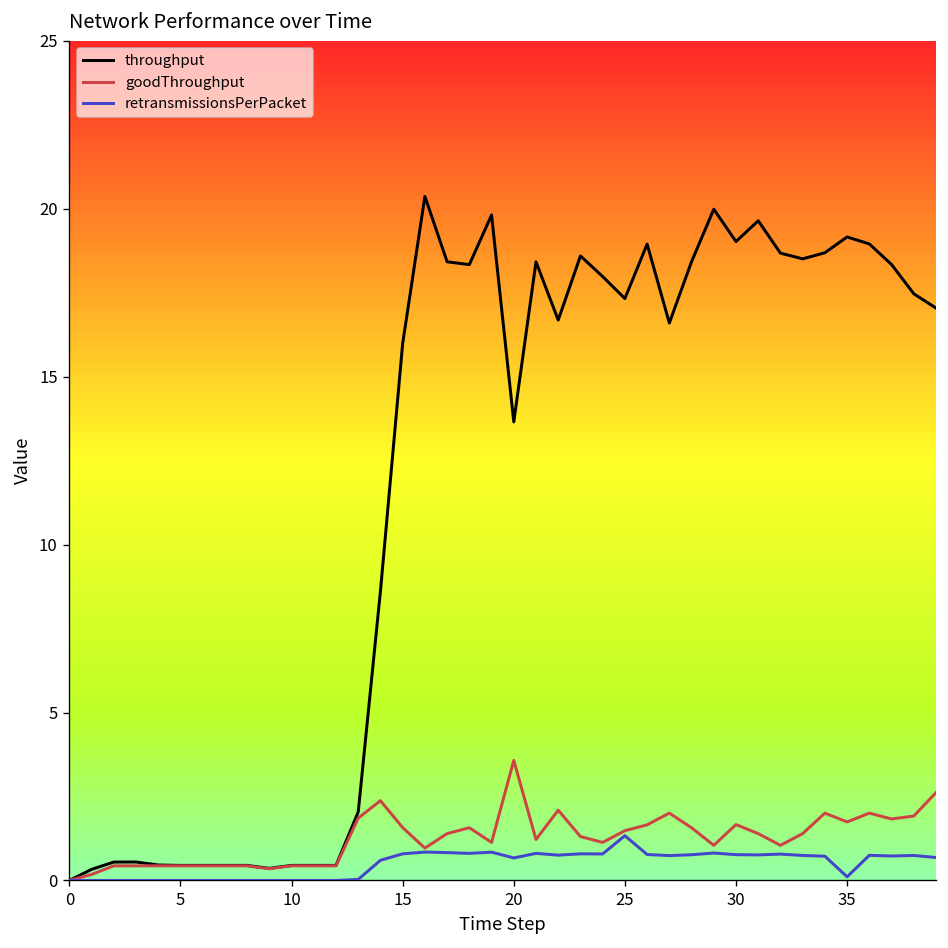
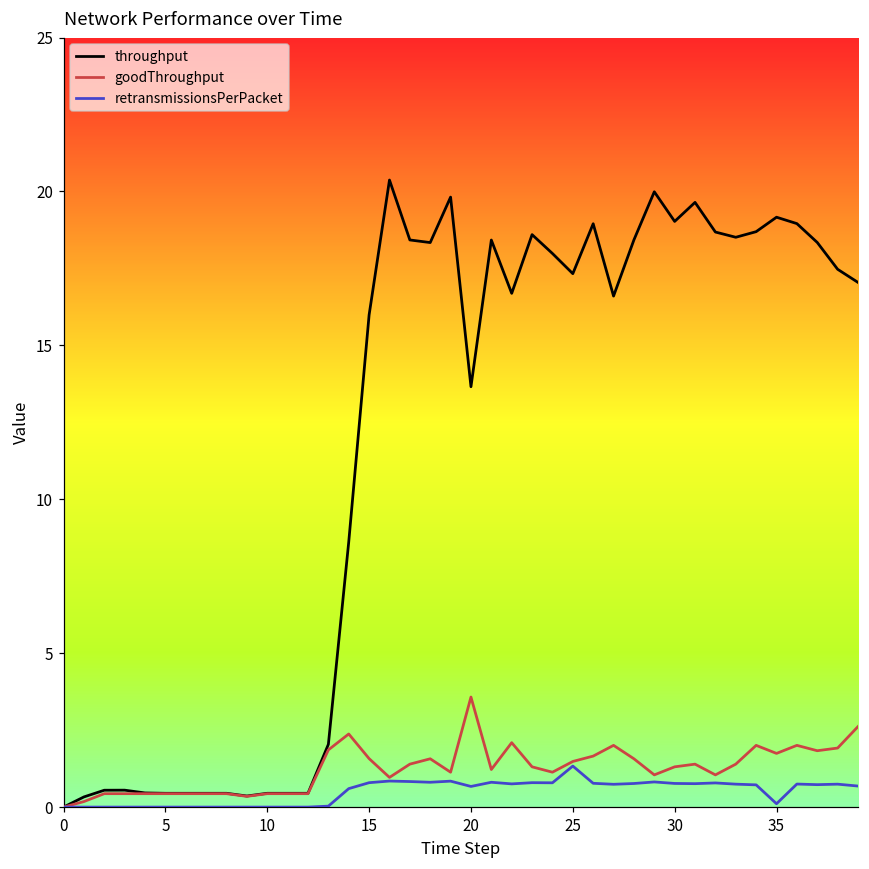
  {
    "throughput": {
      "15": 16.0,
      "20": 13.7,
      "25": 17.3,
      "30": 19.0,
      "35": 19.2
    },
    "goodThroughput": {
      "15": 1.6,
      "20": 3.6,
      "25": 1.5,
-     "30": 1.7,
+     "30": 1.3,
      "35": 1.7
    },
    "retransmissionsPerPacket": {
      "5": 0.0,
      "10": 0.0,
      "15": 0.8,
      "20": 0.7,
      "25": 1.3,
      "30": 0.8,
      "35": 0.1
    }
  }
